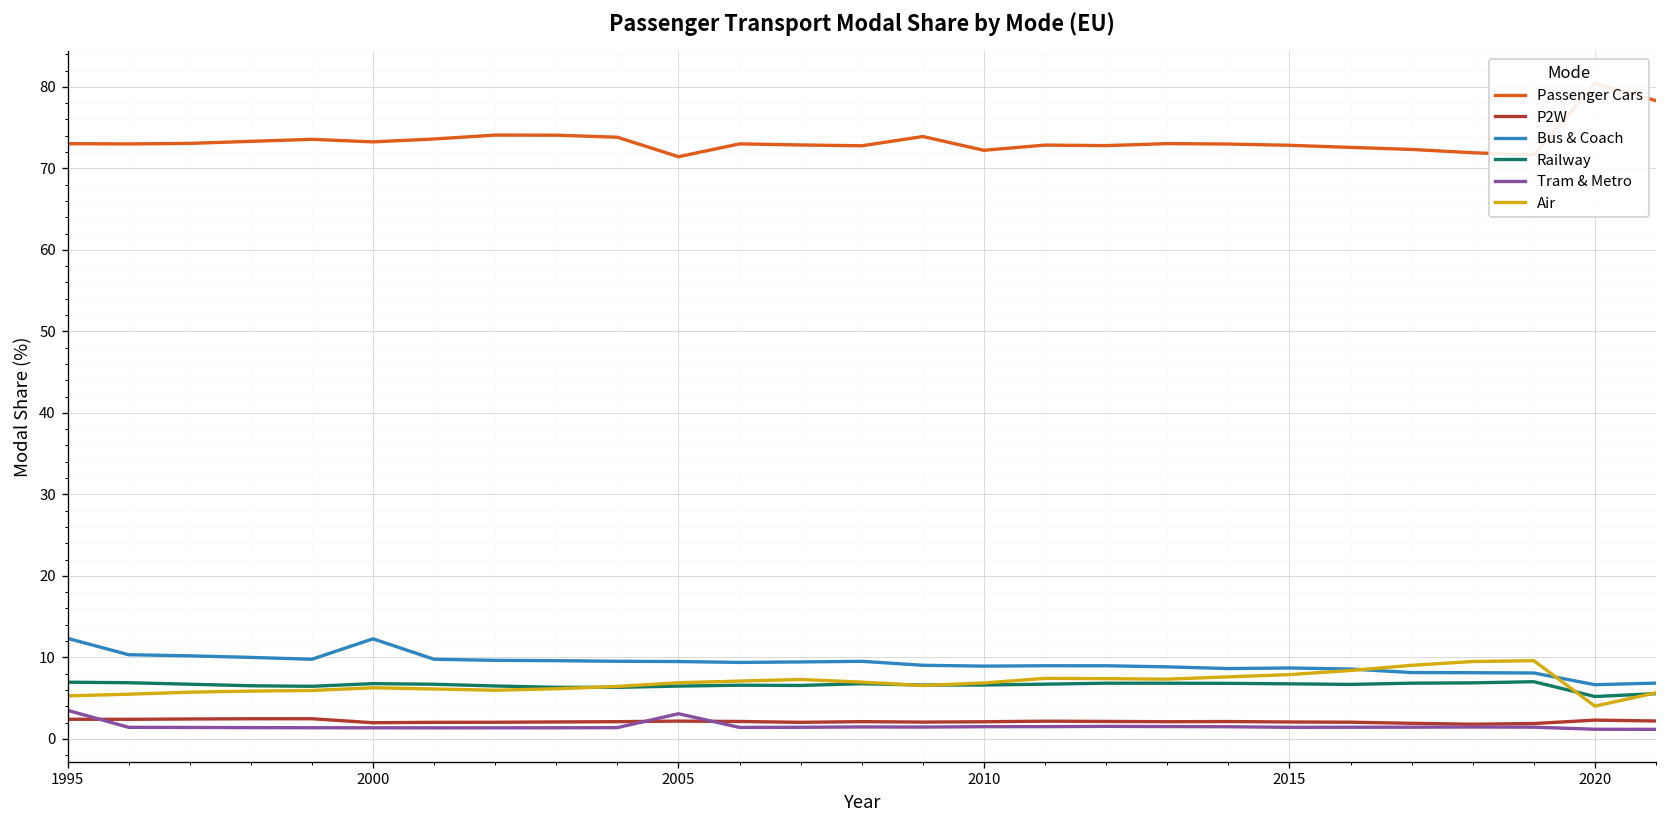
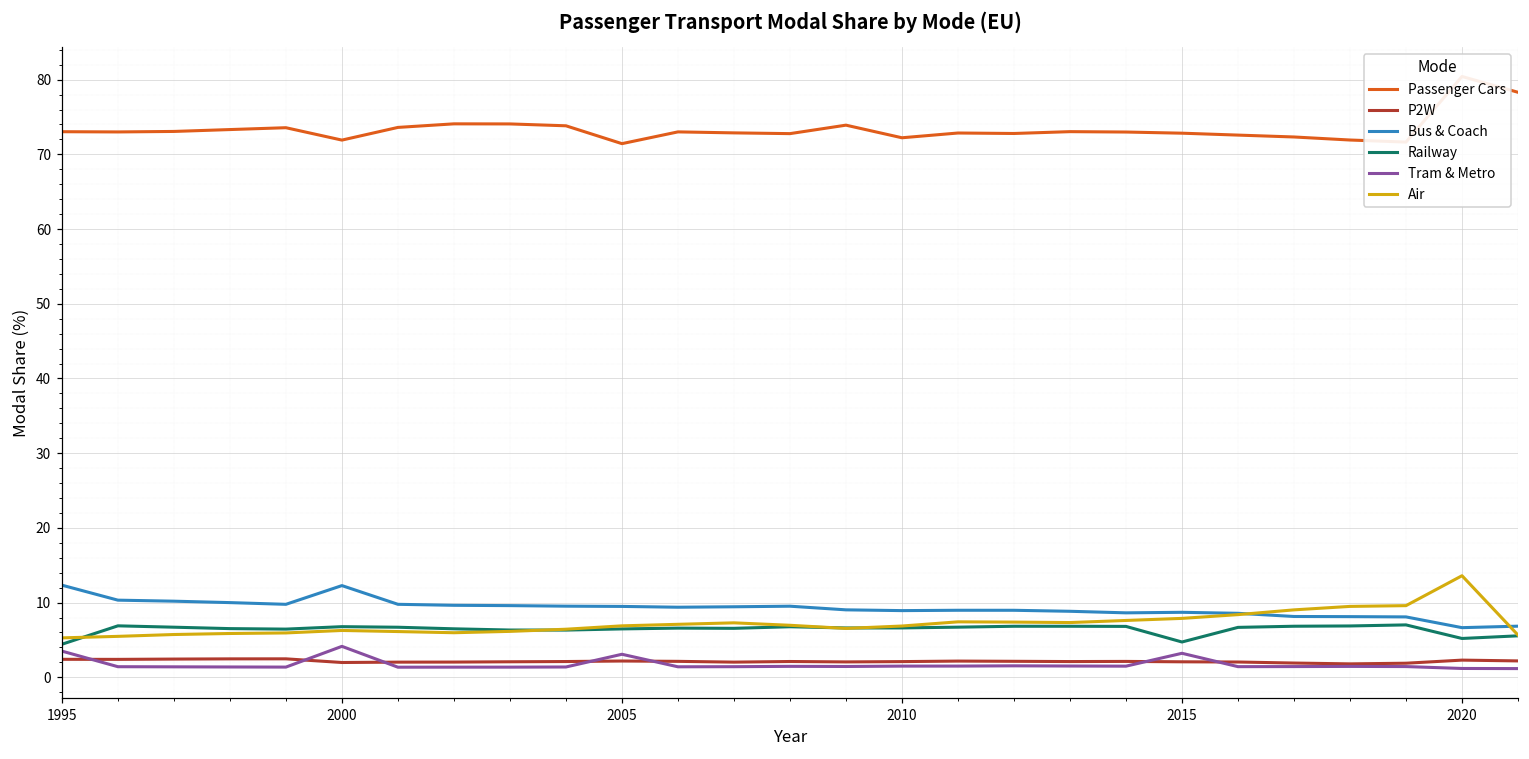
  {
    "Passenger Cars": {
      "1995": 73,
-     "2000": 73,
+     "2000": 72,
      "2005": 71,
      "2010": 72,
      "2015": 73
    },
    "P2W": {
      "1995": 2,
      "2000": 2,
      "2005": 2,
      "2010": 2,
      "2015": 2,
      "2020": 2
    },
    "Bus & Coach": {
      "1995": 12,
      "2000": 12,
      "2005": 9,
      "2010": 9,
      "2015": 9,
      "2020": 7
    },
    "Railway": {
-     "1995": 7,
+     "1995": 4,
      "2000": 7,
      "2005": 6,
-     "2015": 7,
+     "2015": 5,
      "2020": 5
    },
    "Tram & Metro": {
      "1995": 4,
-     "2000": 1,
+     "2000": 4,
      "2005": 3,
      "2010": 1,
-     "2015": 1,
+     "2015": 3,
      "2020": 1
    },
    "Air": {
      "1995": 5,
      "2000": 6,
      "2005": 7,
      "2015": 8,
-     "2020": 4
+     "2020": 14
    }
  }
